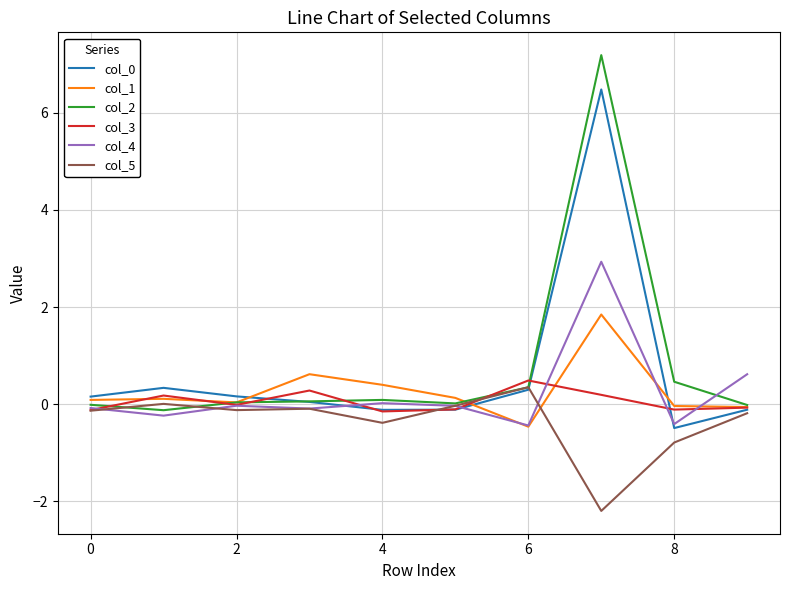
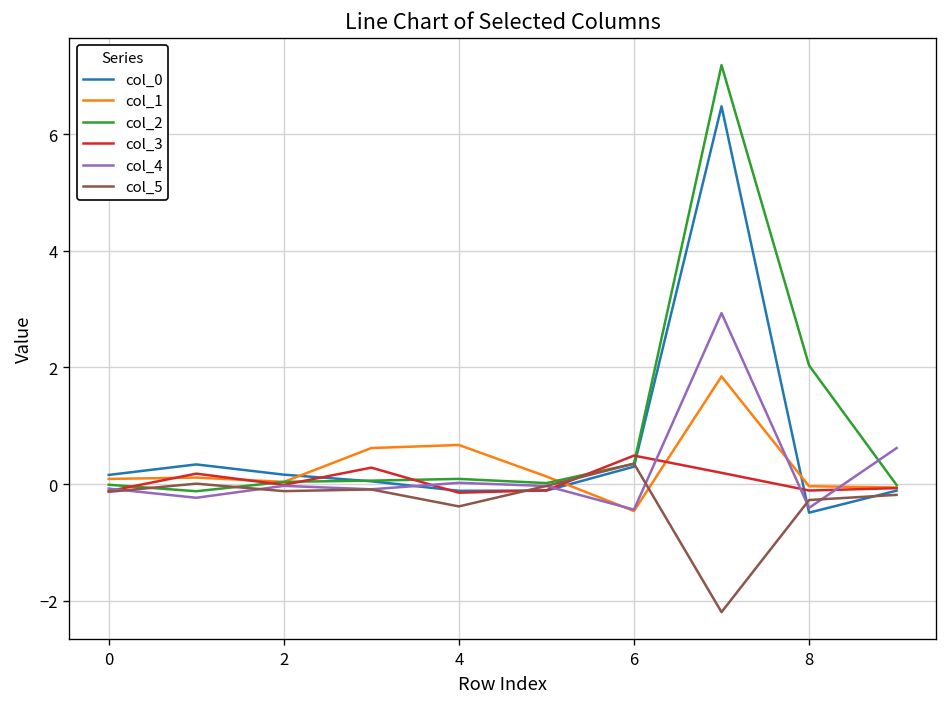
  {
    "col_0": {
      "0": 0.2,
      "2": 0.2,
      "8": -0.5
    },
    "col_1": {
      "0": 0.1,
-     "4": 0.4,
+     "4": 0.7,
      "8": 0.0
    },
    "col_2": {
      "0": 0.0,
      "4": 0.1,
-     "8": 0.5
+     "8": 2.0
    },
    "col_3": {
      "6": 0.5,
      "8": -0.1
    },
    "col_4": {
      "4": 0.0,
      "8": -0.4
    },
    "col_5": {
      "2": -0.1,
      "4": -0.4,
-     "8": -0.8
+     "8": -0.3
    }
  }
